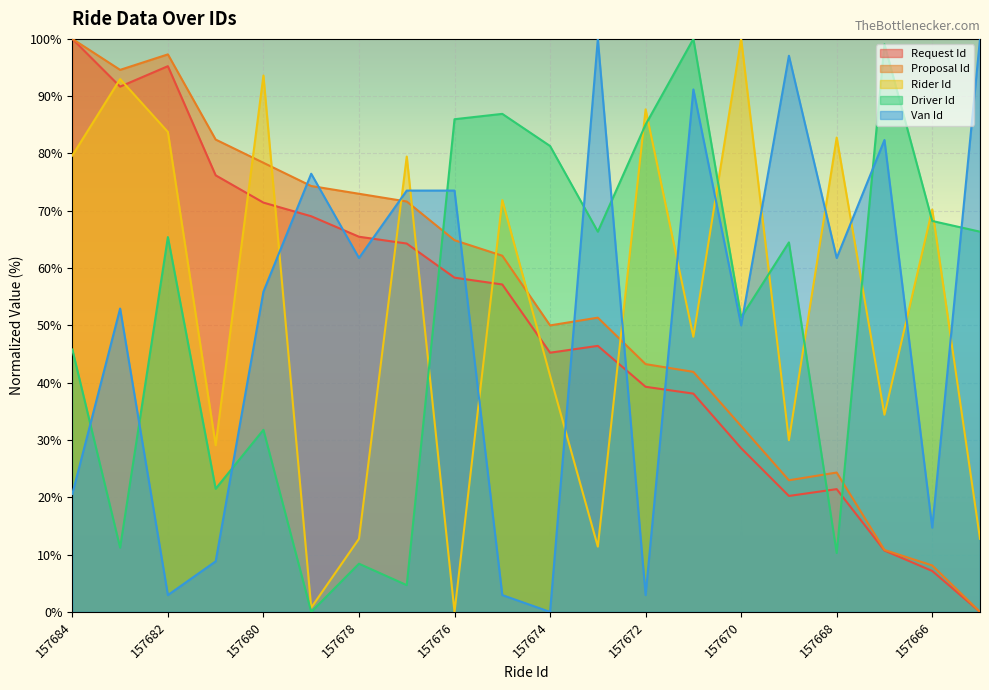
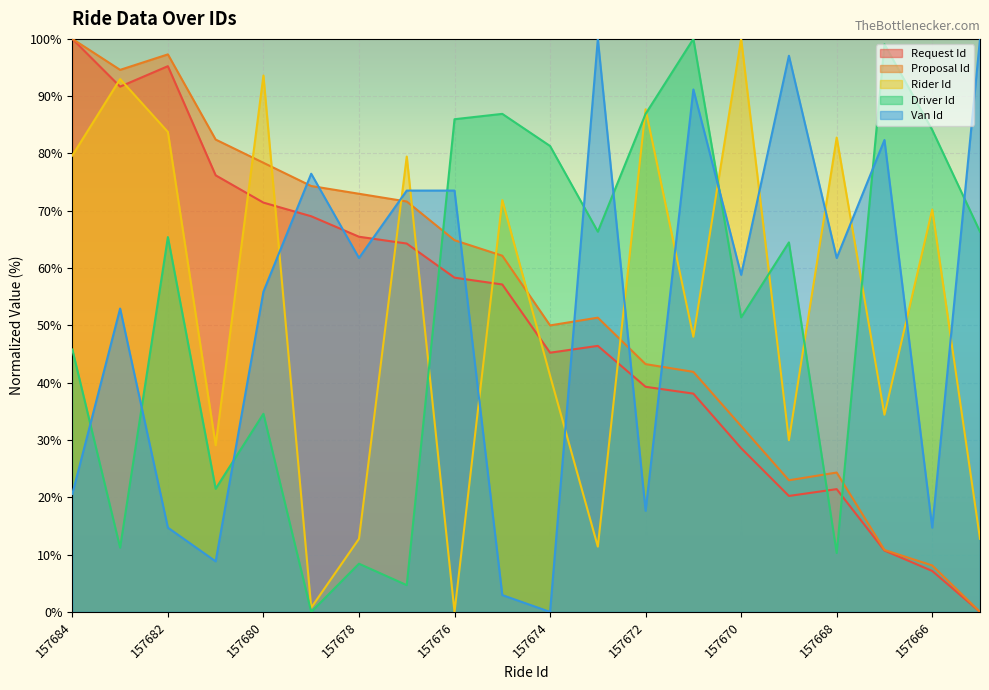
  {
    "Driver Id": {
      "157684": "46%",
      "157682": "65%",
-     "157680": "32%",
+     "157680": "35%",
      "157678": "8%",
      "157676": "86%",
      "157674": "81%",
-     "157672": "85%",
+     "157672": "87%",
      "157670": "51%",
      "157668": "10%",
-     "157666": "68%"
+     "157666": "84%"
    },
    "Van Id": {
      "157684": "21%",
-     "157682": "3%",
+     "157682": "15%",
      "157680": "56%",
      "157678": "62%",
      "157676": "74%",
      "157674": "0%",
-     "157672": "3%",
-     "157670": "50%",
+     "157672": "18%",
+     "157670": "59%",
      "157668": "62%",
      "157666": "15%"
    }
  }
